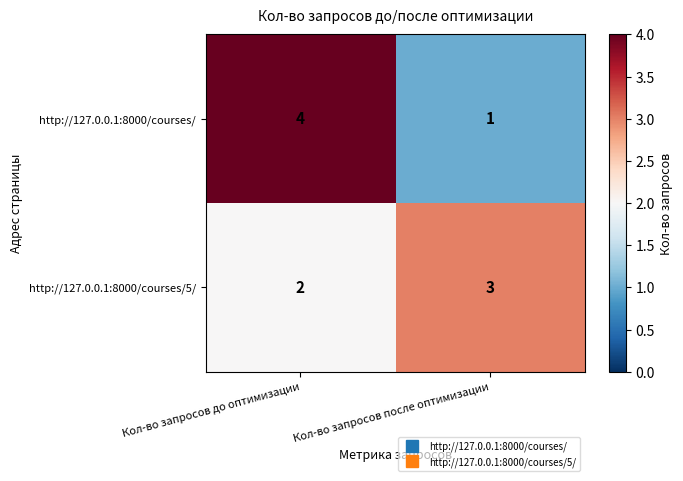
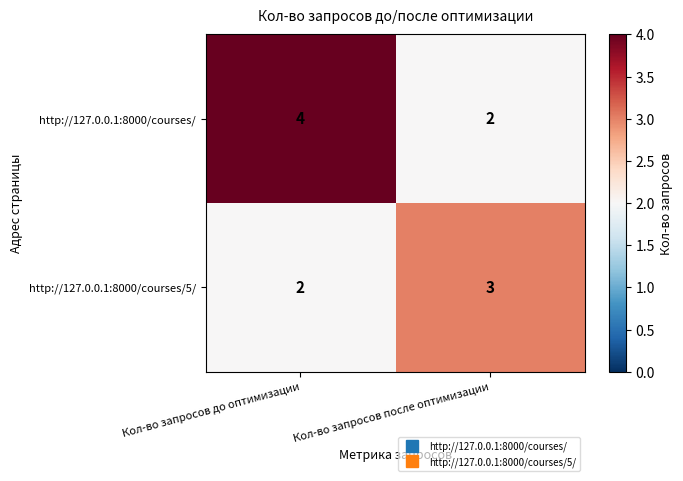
  {
    "http://127.0.0.1:8000/courses/": {
      "Кол-во запросов до оптимизации": 4,
-     "Кол-во запросов после оптимизации": 1
+     "Кол-во запросов после оптимизации": 2
    },
    "http://127.0.0.1:8000/courses/5/": {
      "Кол-во запросов до оптимизации": 2,
      "Кол-во запросов после оптимизации": 3
    }
  }
